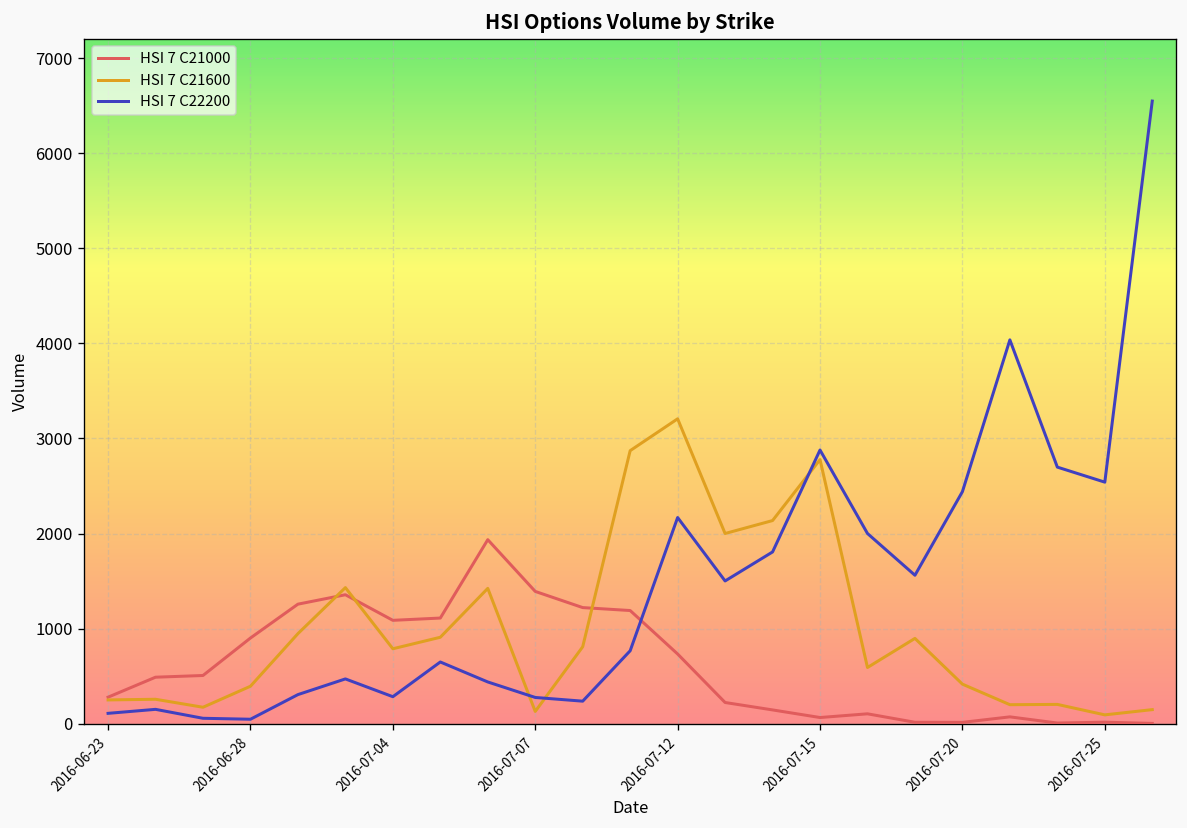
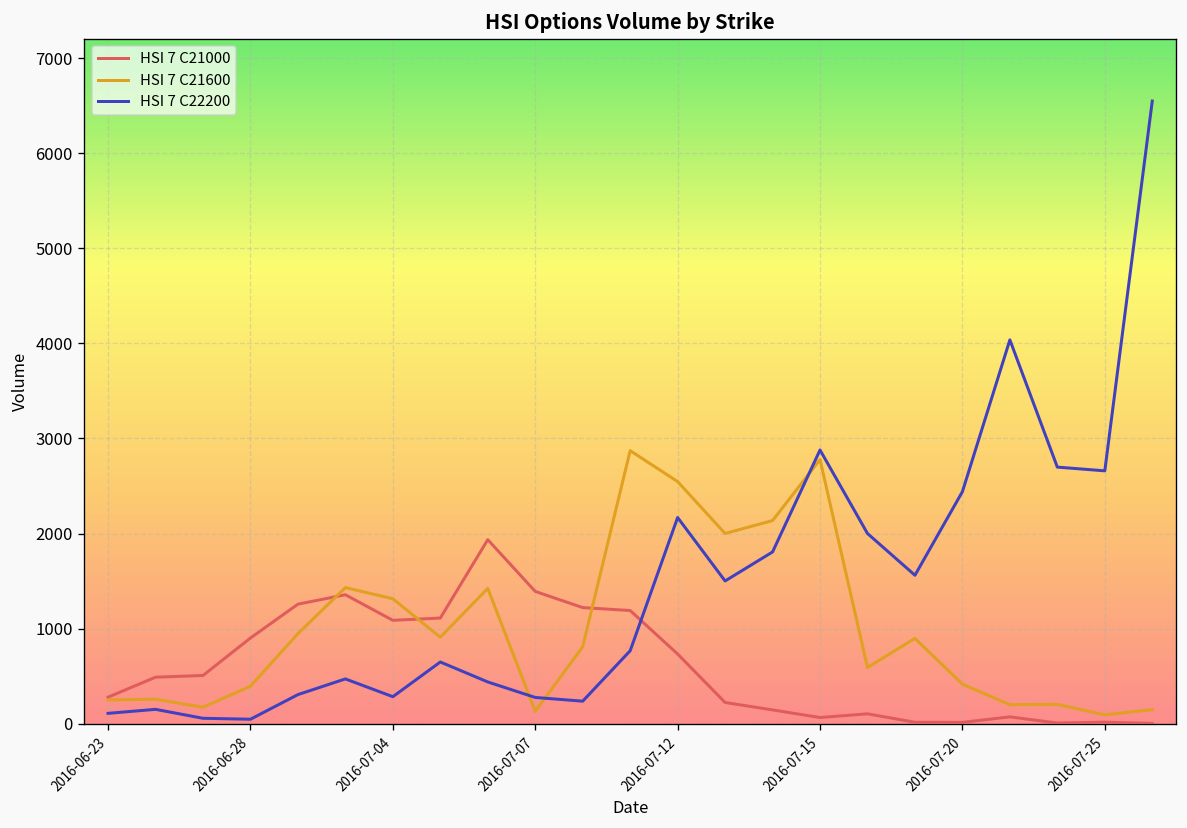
  {
    "HSI 7 C21000": {
      "2016-06-28": 900,
      "2016-07-04": 1100,
      "2016-07-07": 1400,
      "2016-07-12": 700,
      "2016-07-15": 100,
      "2016-07-20": 0,
      "2016-07-25": 0
    },
    "HSI 7 C21600": {
      "2016-06-28": 400,
-     "2016-07-04": 800,
+     "2016-07-04": 1300,
      "2016-07-07": 100,
-     "2016-07-12": 3200,
+     "2016-07-12": 2500,
      "2016-07-15": 2800,
      "2016-07-20": 400,
      "2016-07-25": 100
    },
    "HSI 7 C22200": {
      "2016-06-23": 100,
      "2016-06-28": 0,
      "2016-07-04": 300,
      "2016-07-07": 300,
      "2016-07-12": 2200,
      "2016-07-15": 2900,
      "2016-07-20": 2400,
-     "2016-07-25": 2500
+     "2016-07-25": 2700
    }
  }
